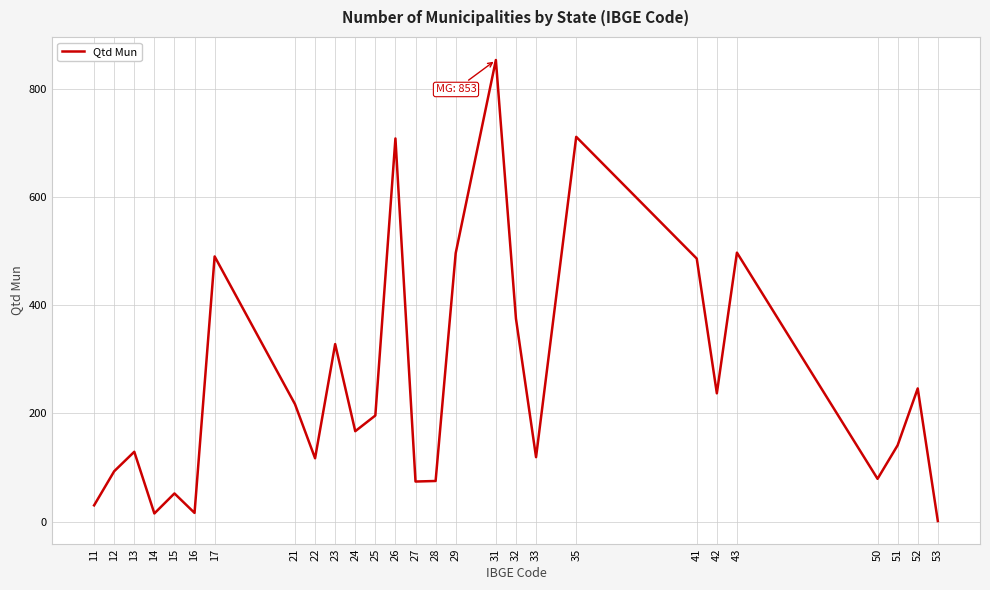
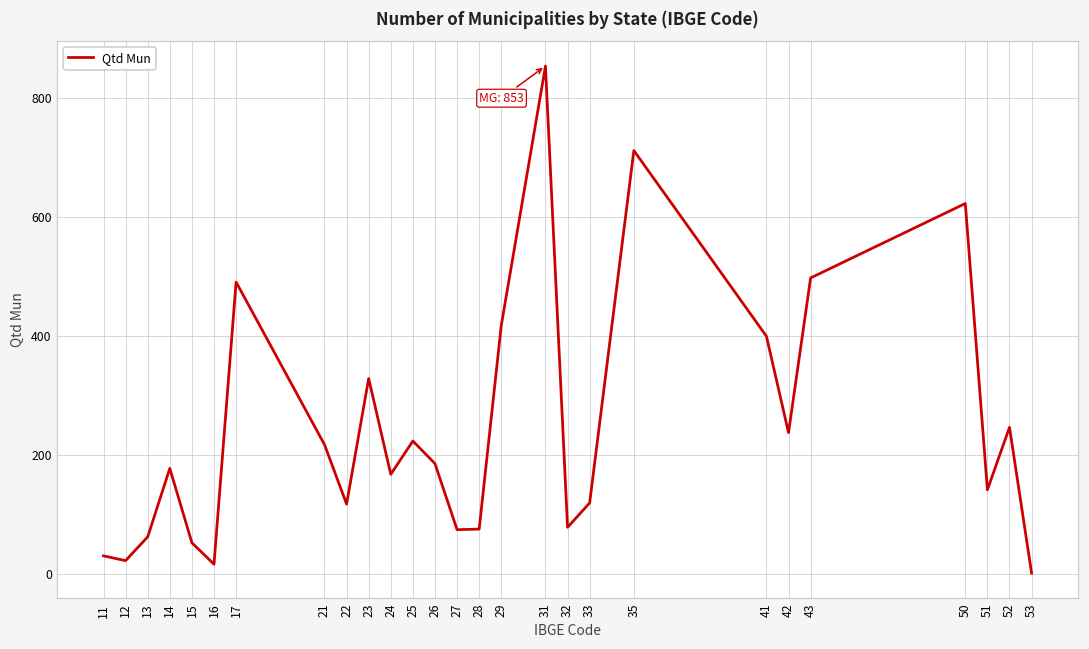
  {
    "11": 30,
-   "12": 90,
-   "13": 130,
-   "14": 20,
+   "12": 20,
+   "13": 60,
+   "14": 180,
    "15": 50,
    "16": 20,
    "17": 490,
    "21": 220,
    "22": 120,
    "23": 330,
    "24": 170,
-   "25": 200,
-   "26": 710,
+   "25": 220,
+   "26": 190,
    "27": 70,
    "28": 80,
-   "29": 500,
-   "32": 380,
+   "29": 420,
+   "32": 80,
    "33": 120,
    "35": 710,
-   "41": 490,
+   "41": 400,
    "42": 240,
    "43": 500,
-   "50": 80,
+   "50": 620,
    "51": 140,
    "52": 250,
    "53": 0
  }
